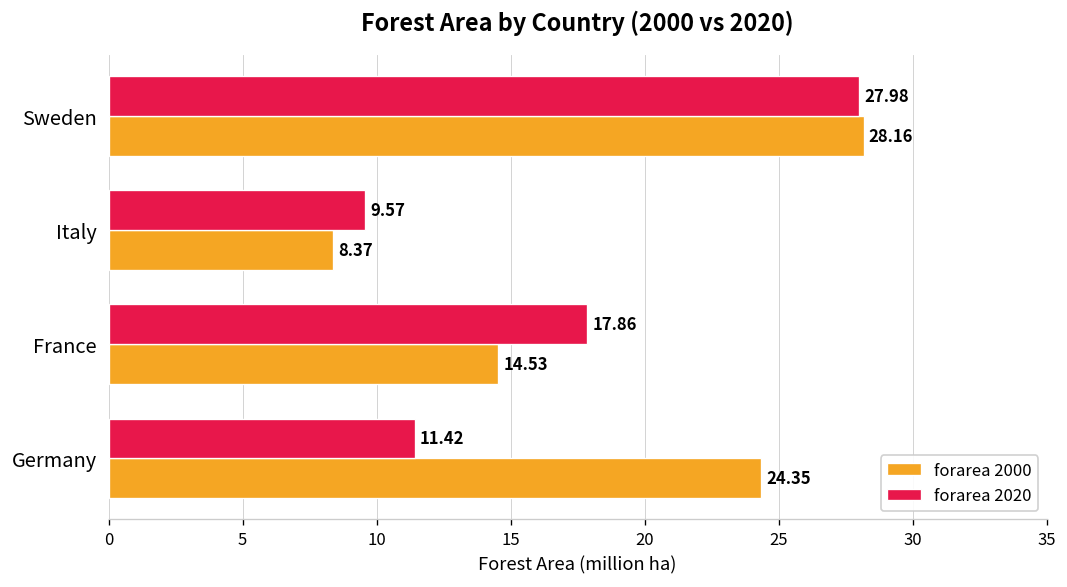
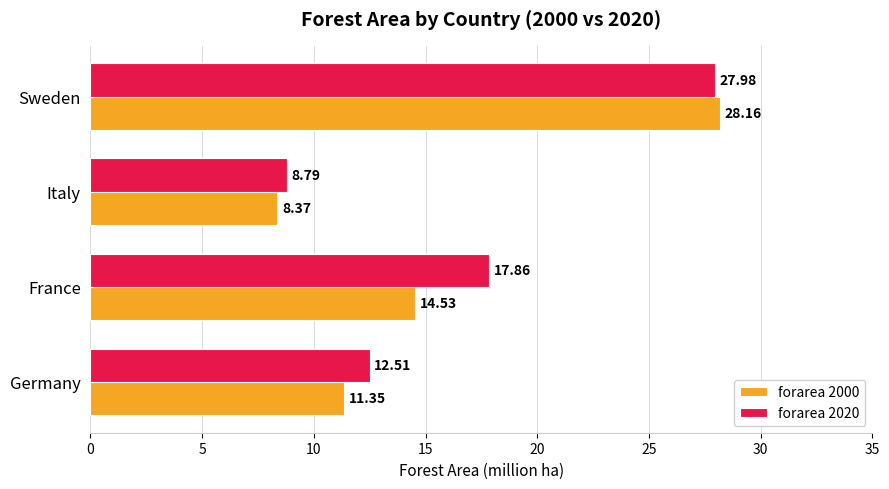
  {
    "forarea 2000": {
      "Sweden": 28.16,
      "Italy": 8.37,
      "France": 14.53,
-     "Germany": 24.35
+     "Germany": 11.35
    },
    "forarea 2020": {
      "Sweden": 27.98,
-     "Italy": 9.57,
+     "Italy": 8.79,
      "France": 17.86,
-     "Germany": 11.42
+     "Germany": 12.51
    }
  }
